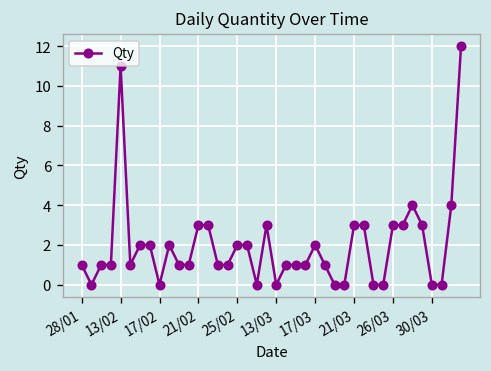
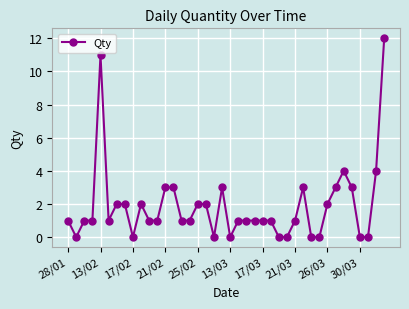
  {
    "28/01": 1,
    "13/02": 11,
    "17/02": 0,
    "21/02": 3,
    "25/02": 2,
    "13/03": 0,
-   "17/03": 2,
-   "21/03": 3,
-   "26/03": 3,
+   "17/03": 1,
+   "21/03": 1,
+   "26/03": 2,
    "30/03": 0
  }
